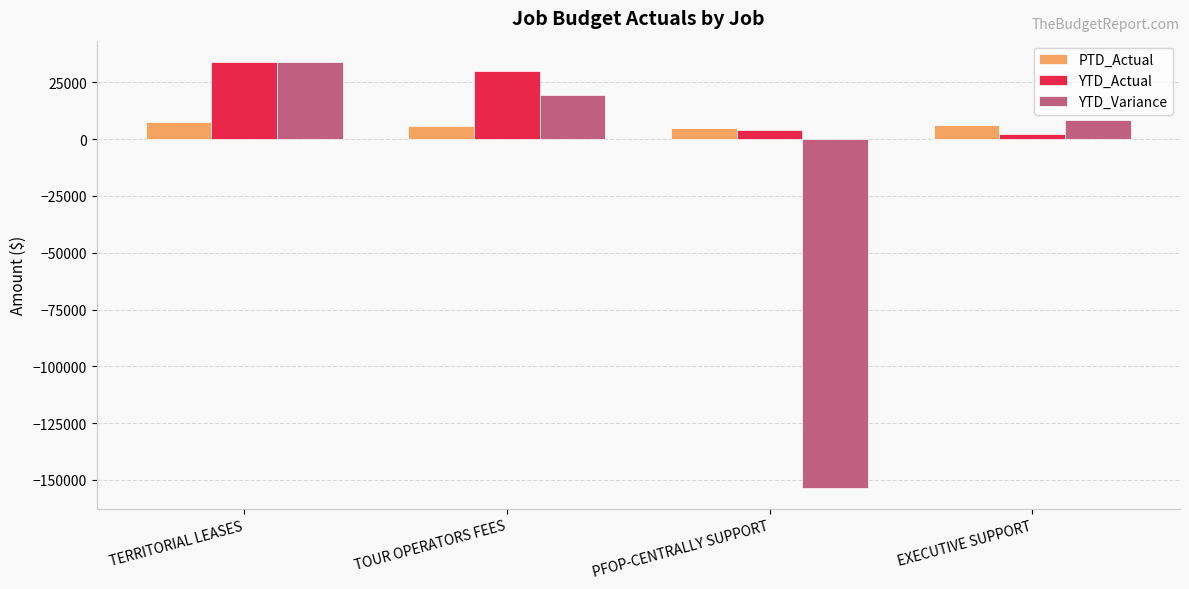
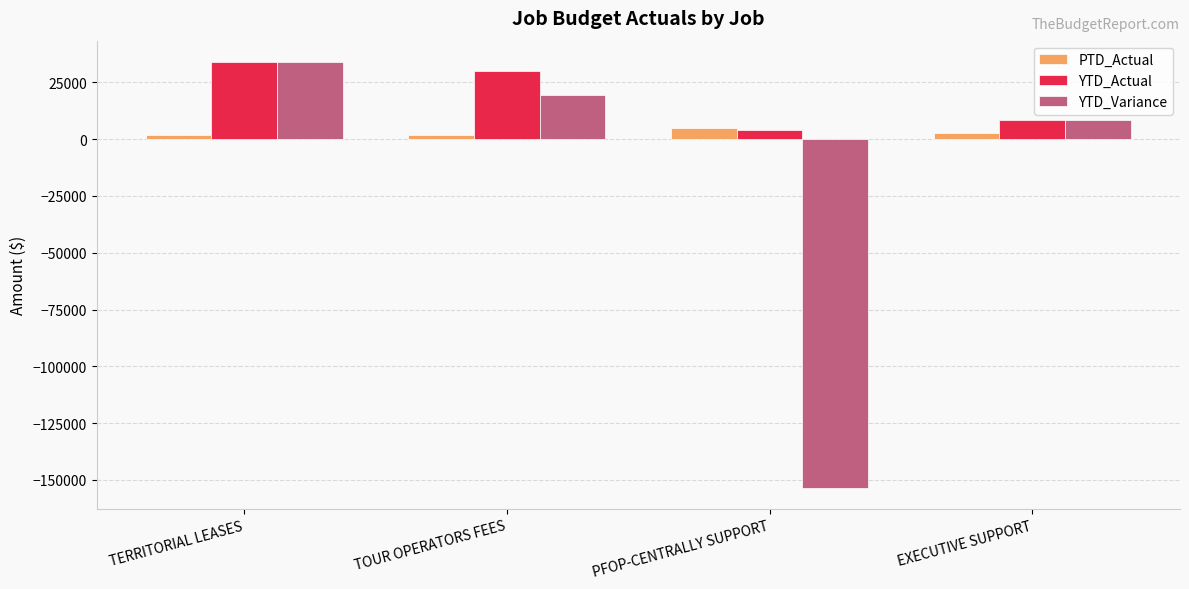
  {
    "PTD_Actual": {
-     "TERRITORIAL LEASES": 7000,
-     "TOUR OPERATORS FEES": 6000,
+     "TERRITORIAL LEASES": 2000,
+     "TOUR OPERATORS FEES": 2000,
      "PFOP-CENTRALLY SUPPORT": 5000,
-     "EXECUTIVE SUPPORT": 6000
+     "EXECUTIVE SUPPORT": 3000
    },
    "YTD_Actual": {
      "TERRITORIAL LEASES": 34000,
      "TOUR OPERATORS FEES": 30000,
      "PFOP-CENTRALLY SUPPORT": 4000,
-     "EXECUTIVE SUPPORT": 2000
+     "EXECUTIVE SUPPORT": 9000
    },
    "YTD_Variance": {
      "TERRITORIAL LEASES": 34000,
      "TOUR OPERATORS FEES": 19000,
      "PFOP-CENTRALLY SUPPORT": -153000,
      "EXECUTIVE SUPPORT": 9000
    }
  }
